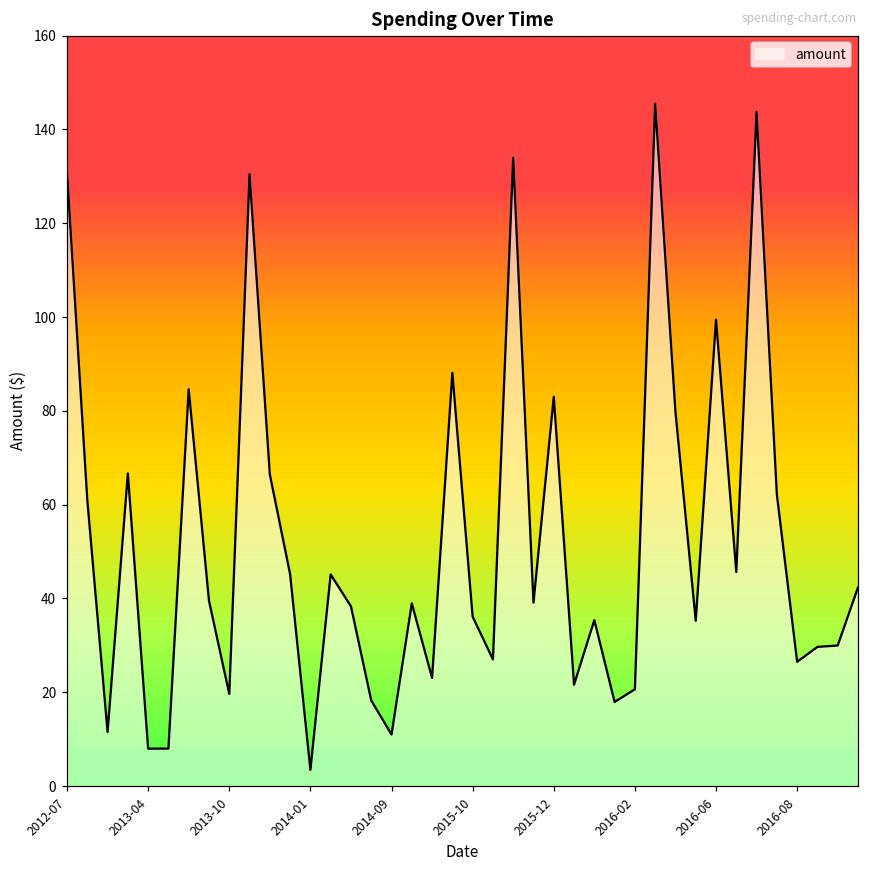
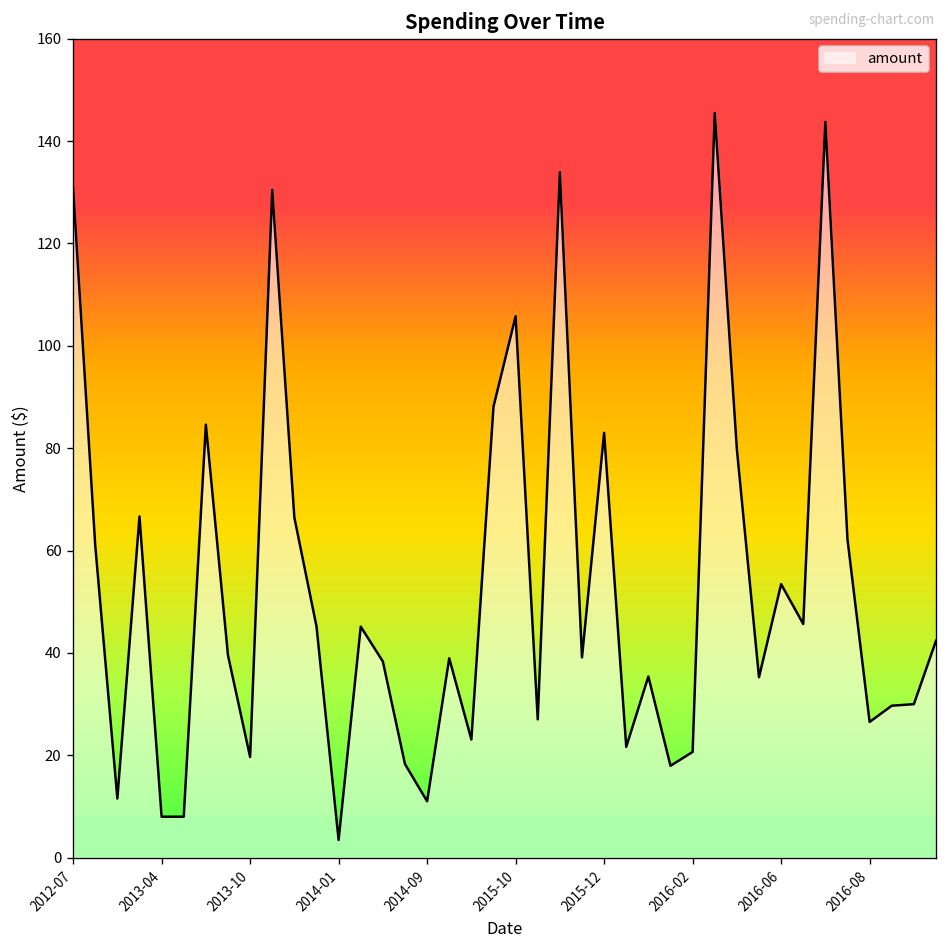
  {
    "2012-07": 131,
    "2013-10": 20,
-   "2015-10": 36,
+   "2015-10": 106,
    "2015-12": 83,
-   "2016-06": 99
+   "2016-06": 53
  }
